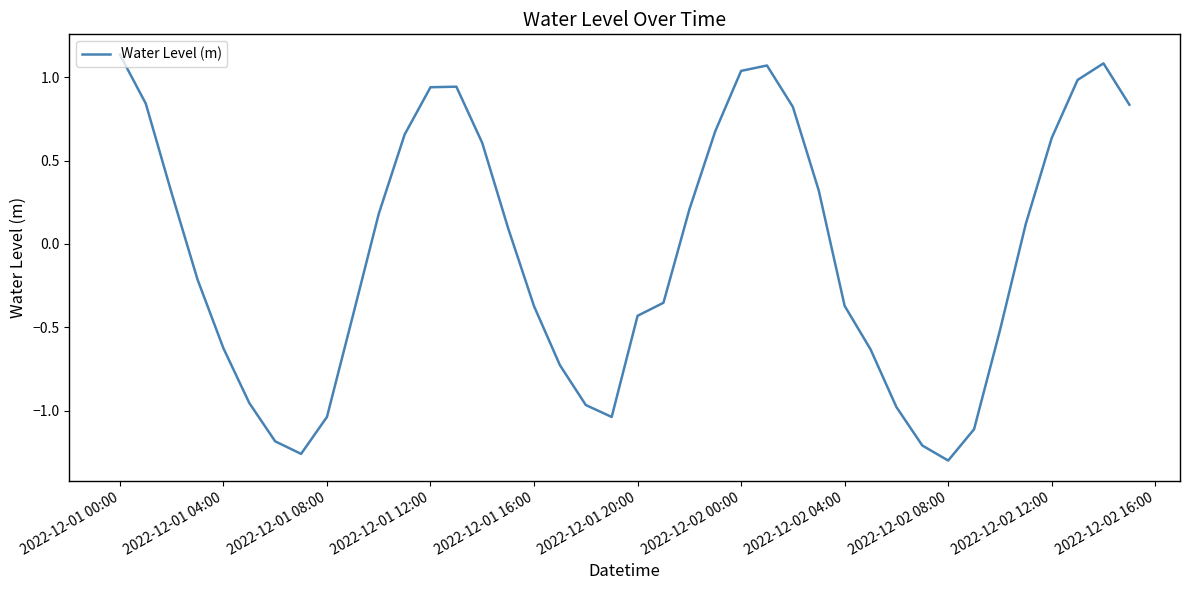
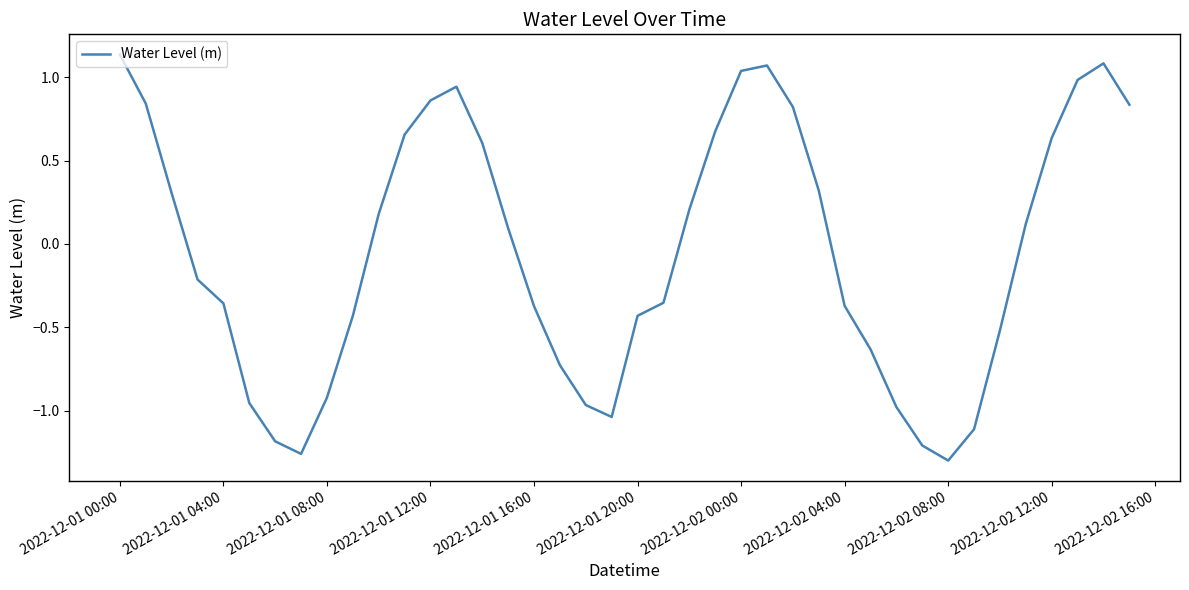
  {
-   "2022-12-01 04:00": -0.63,
-   "2022-12-01 08:00": -1.04,
-   "2022-12-01 12:00": 0.94,
+   "2022-12-01 04:00": -0.36,
+   "2022-12-01 08:00": -0.92,
+   "2022-12-01 12:00": 0.86,
    "2022-12-01 16:00": -0.37,
    "2022-12-01 20:00": -0.43,
    "2022-12-02 00:00": 1.04,
    "2022-12-02 04:00": -0.37,
    "2022-12-02 08:00": -1.30,
    "2022-12-02 12:00": 0.64
  }
